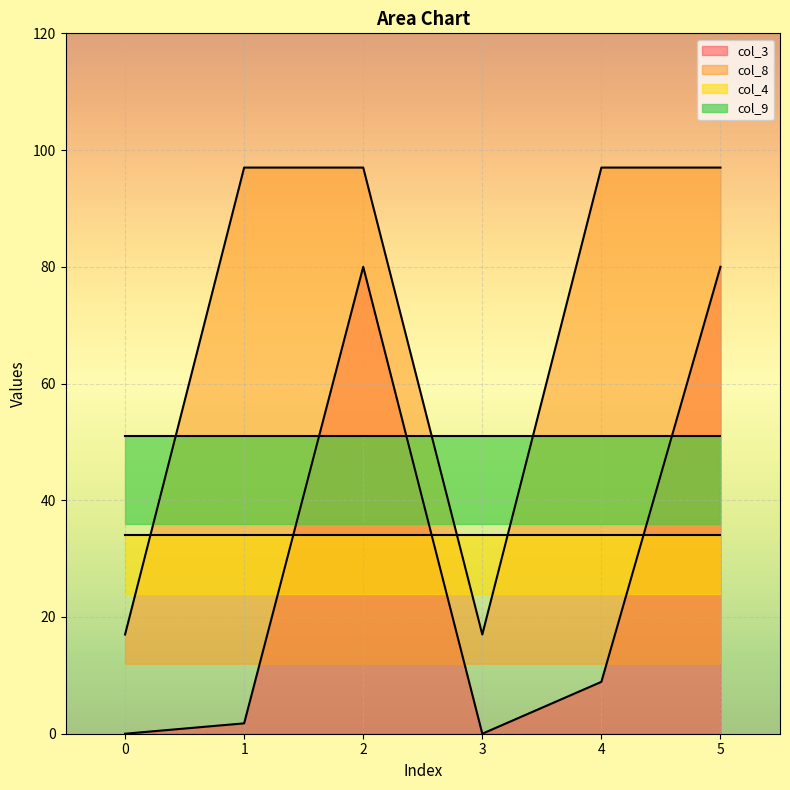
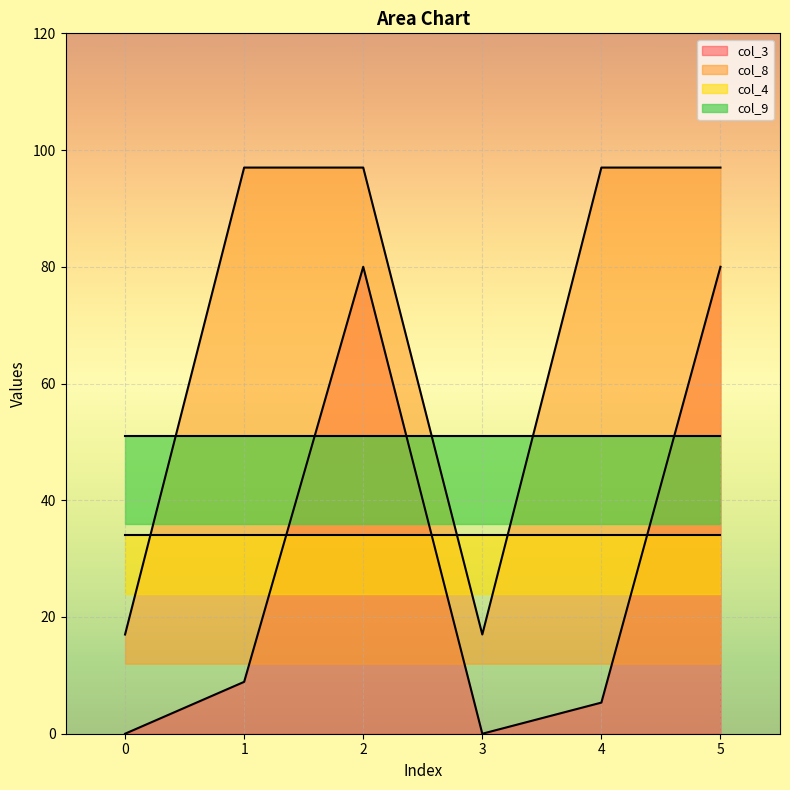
  {
    "col_3": {
      "0": 0,
-     "1": 2,
+     "1": 9,
      "2": 80,
      "3": 0,
-     "4": 9,
+     "4": 5,
      "5": 80
    },
    "col_8": {
      "0": 17,
      "1": 97,
      "2": 97,
      "3": 17,
      "4": 97,
      "5": 97
    },
    "col_4": {
      "0": 34,
      "1": 34,
      "2": 34,
      "3": 34,
      "4": 34,
      "5": 34
    },
    "col_9": {
      "0": 51,
      "1": 51,
      "2": 51,
      "3": 51,
      "4": 51,
      "5": 51
    }
  }
